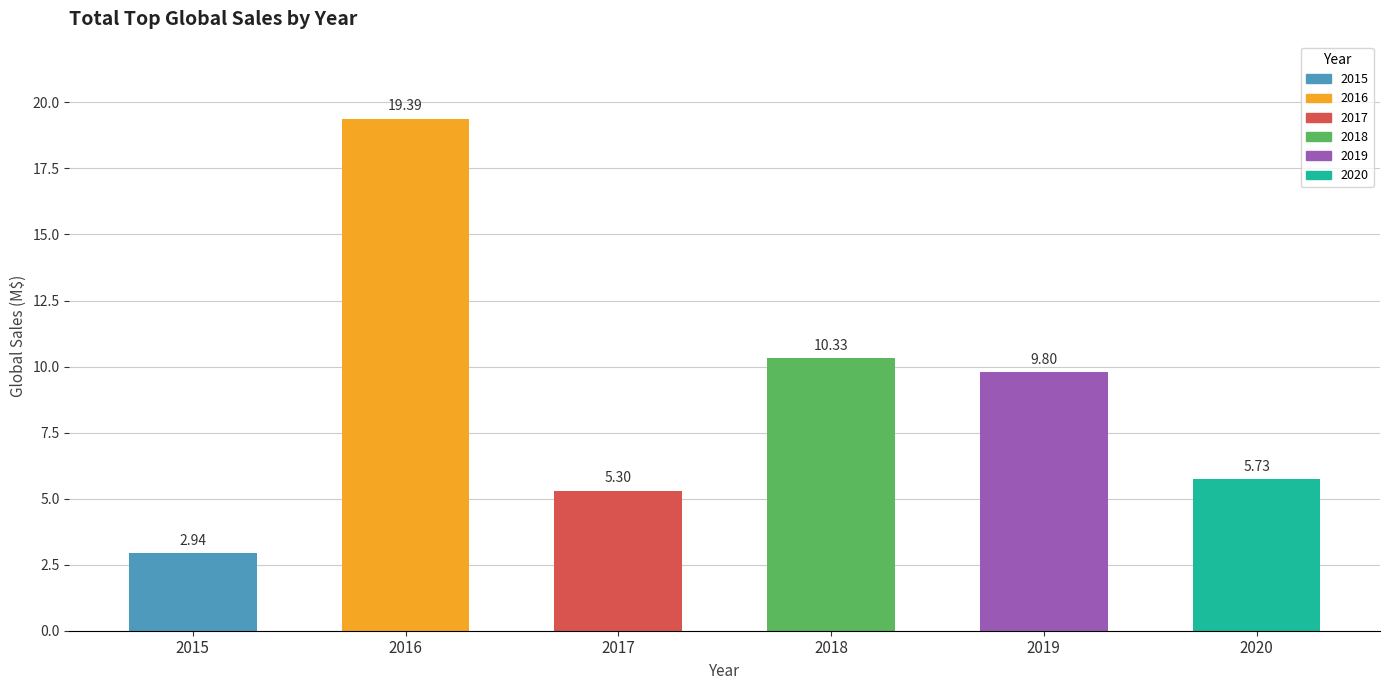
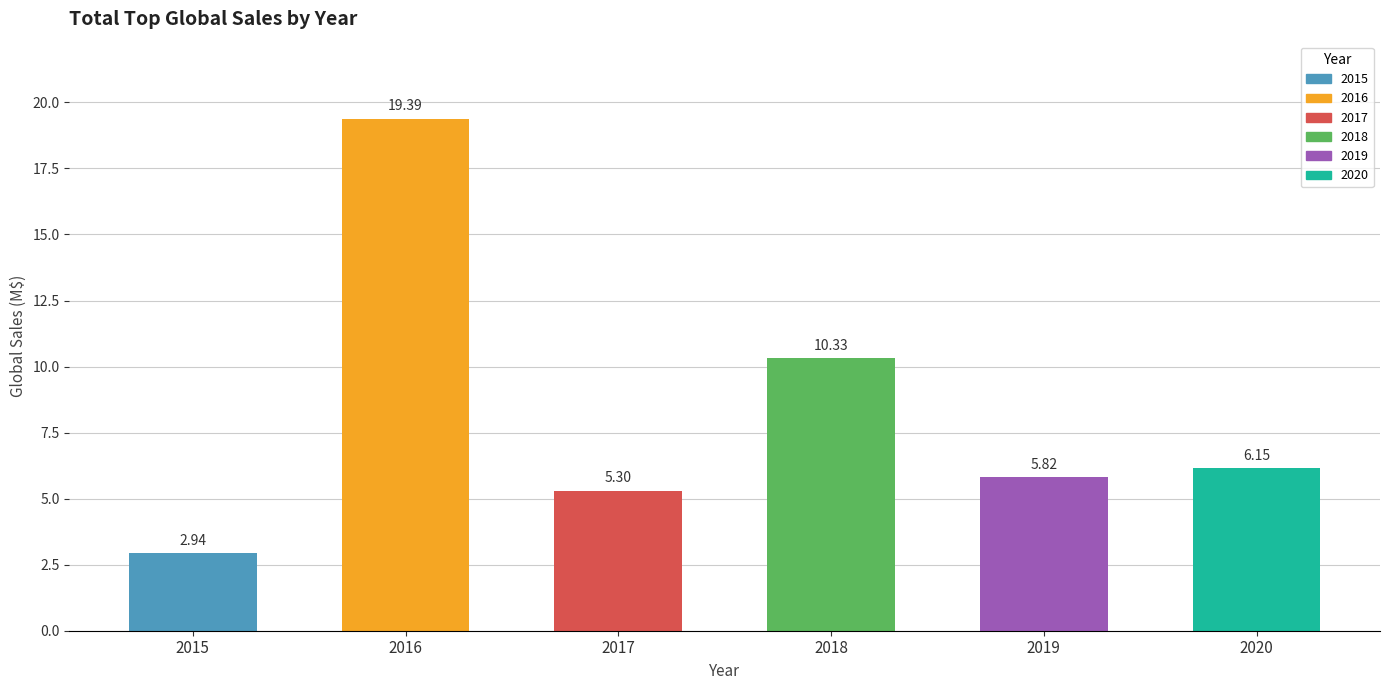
  {
    "2015": 2.94,
    "2016": 19.39,
    "2017": 5.30,
    "2018": 10.33,
-   "2019": 9.80,
-   "2020": 5.73
+   "2019": 5.82,
+   "2020": 6.15
  }
